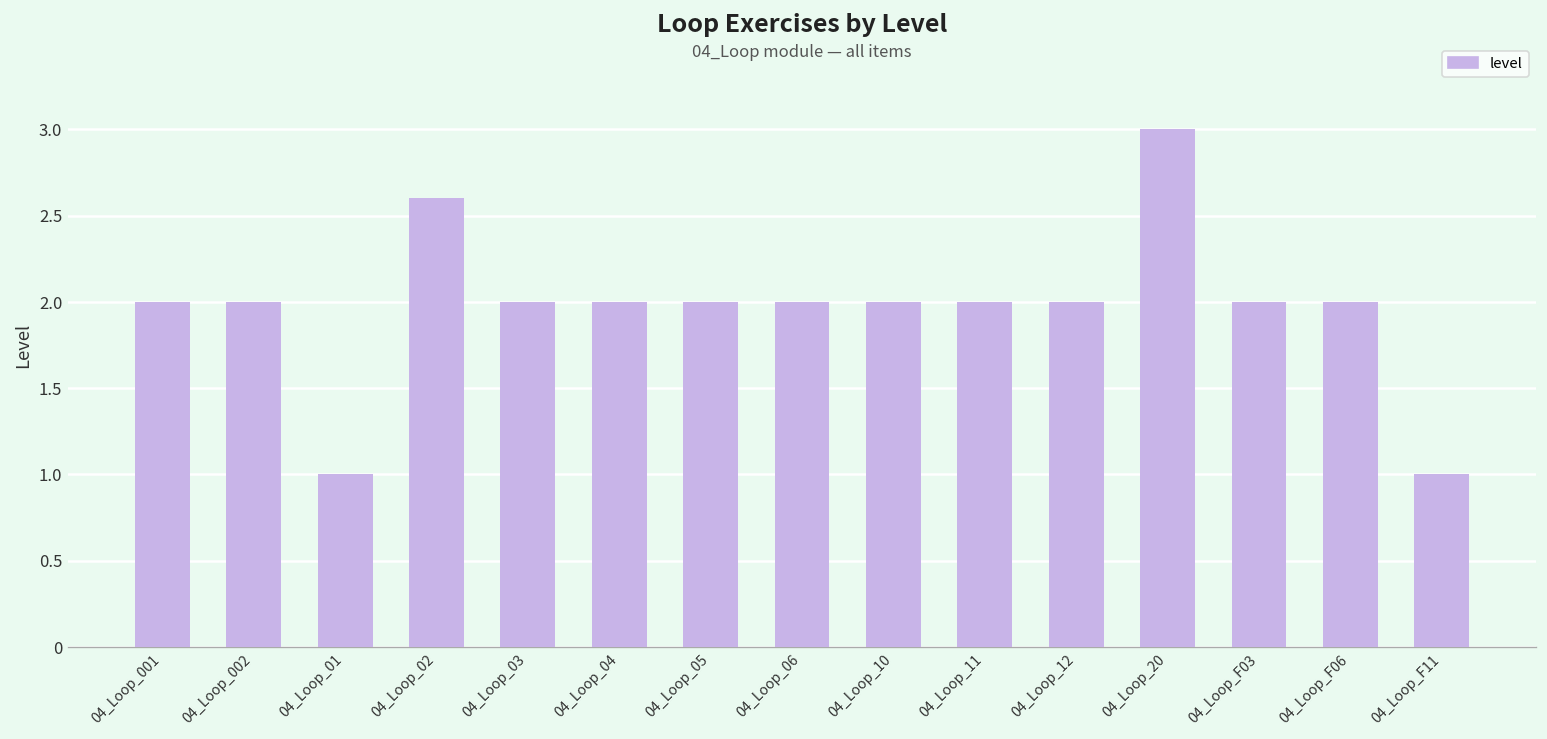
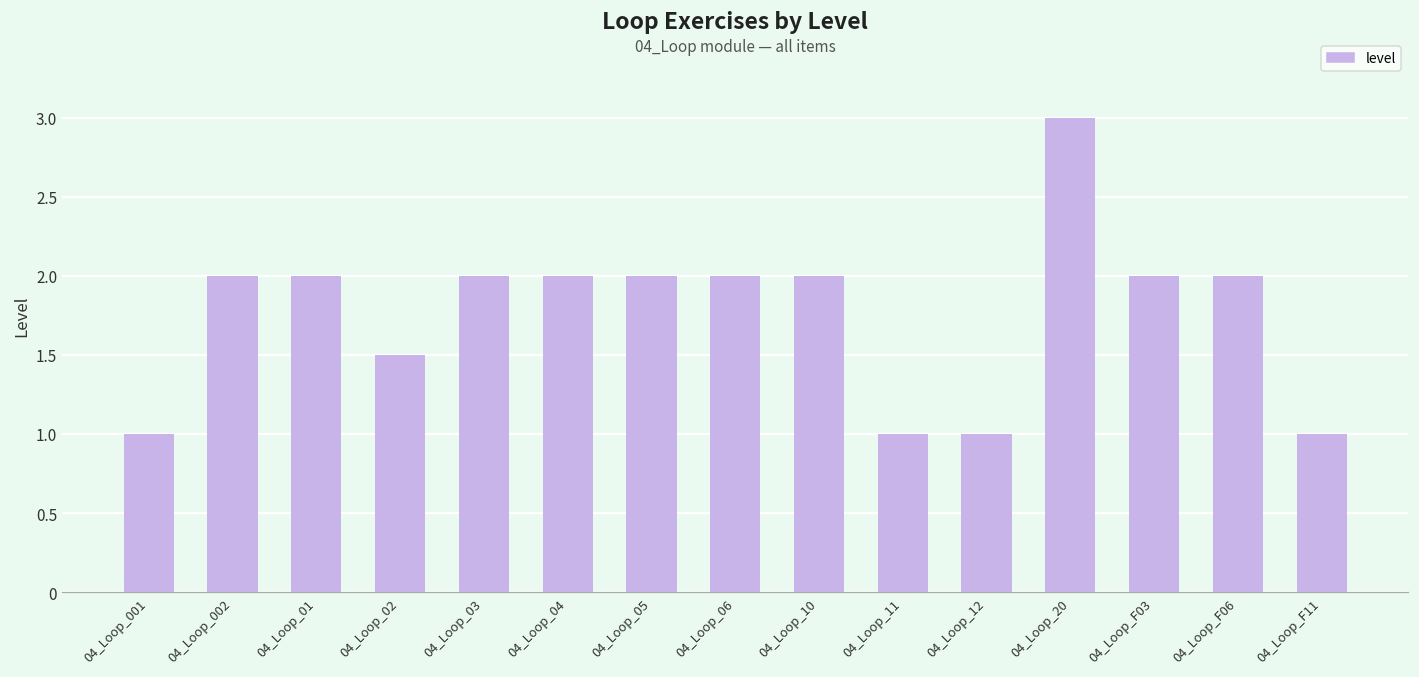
  {
-   "04_Loop_001": 2,
+   "04_Loop_001": 1,
    "04_Loop_002": 2.0,
-   "04_Loop_01": 1,
-   "04_Loop_02": 2.6,
+   "04_Loop_01": 2,
+   "04_Loop_02": 1.5,
    "04_Loop_03": 2.0,
    "04_Loop_04": 2.0,
    "04_Loop_05": 2.0,
    "04_Loop_06": 2.0,
    "04_Loop_10": 2.0,
-   "04_Loop_11": 2,
-   "04_Loop_12": 2,
+   "04_Loop_11": 1,
+   "04_Loop_12": 1,
    "04_Loop_20": 3.0,
    "04_Loop_F03": 2.0,
    "04_Loop_F06": 2.0,
    "04_Loop_F11": 1.0
  }
